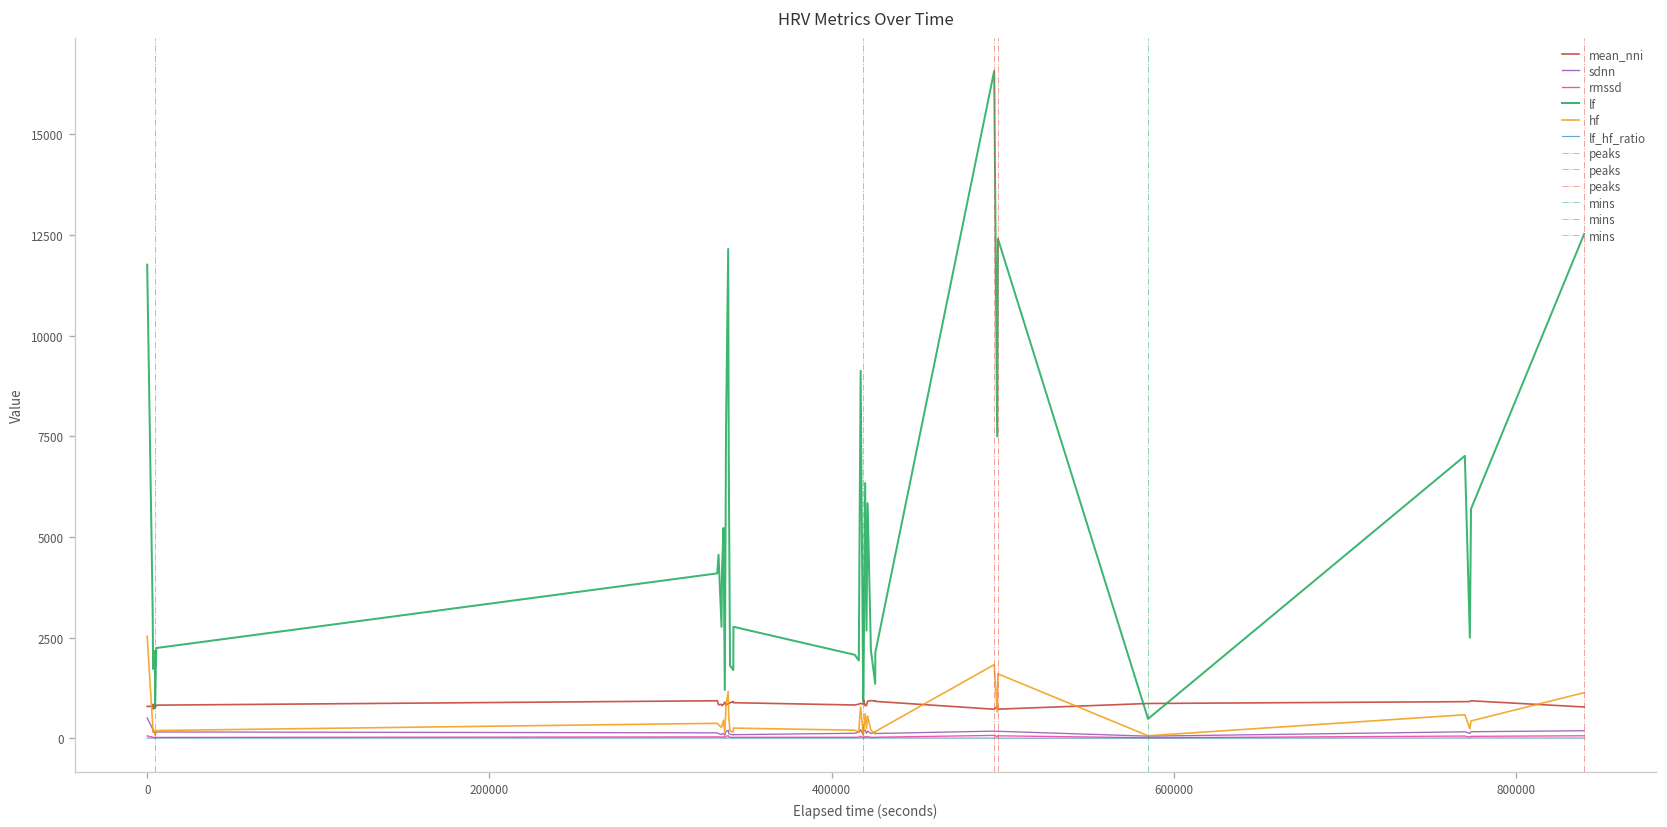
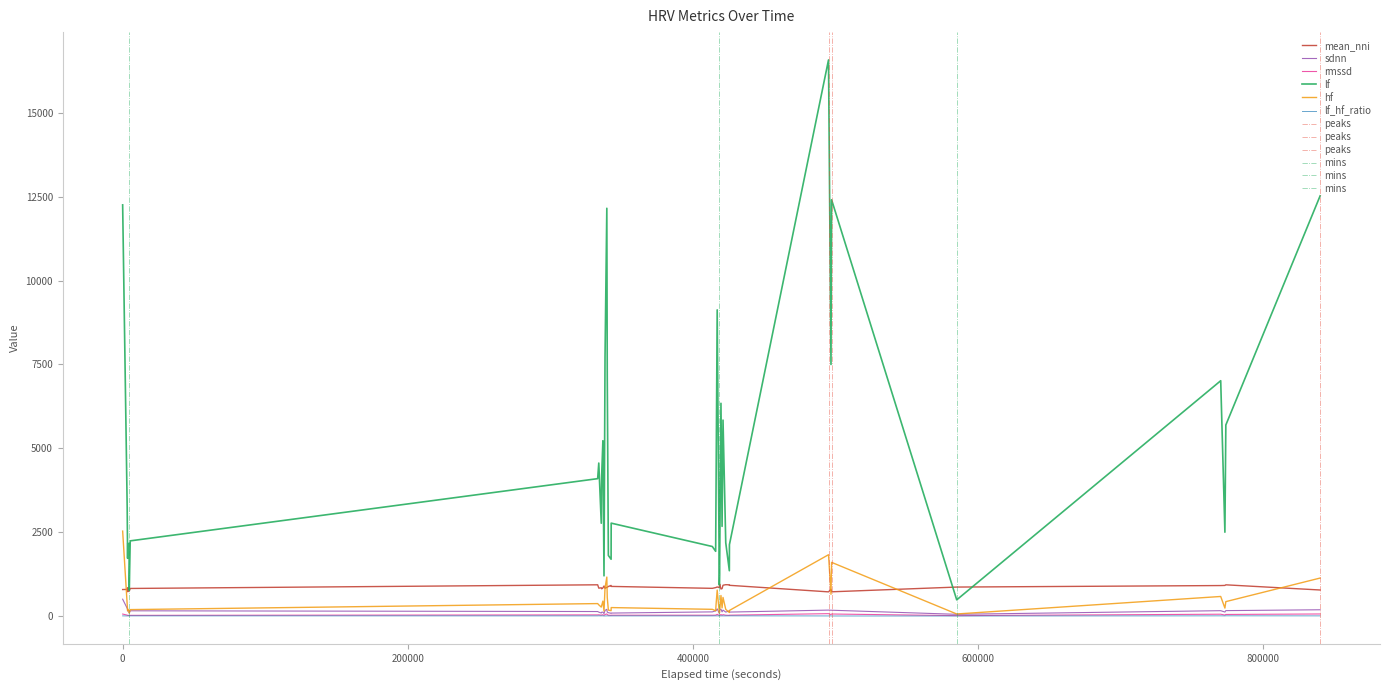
  {
    "mean_nni": {
      "0": 800
    },
    "sdnn": {
      "0": 500
    },
    "lf": {
-     "0": 11800
+     "0": 12300
    },
    "hf": {
      "0": 2500
    }
  }
